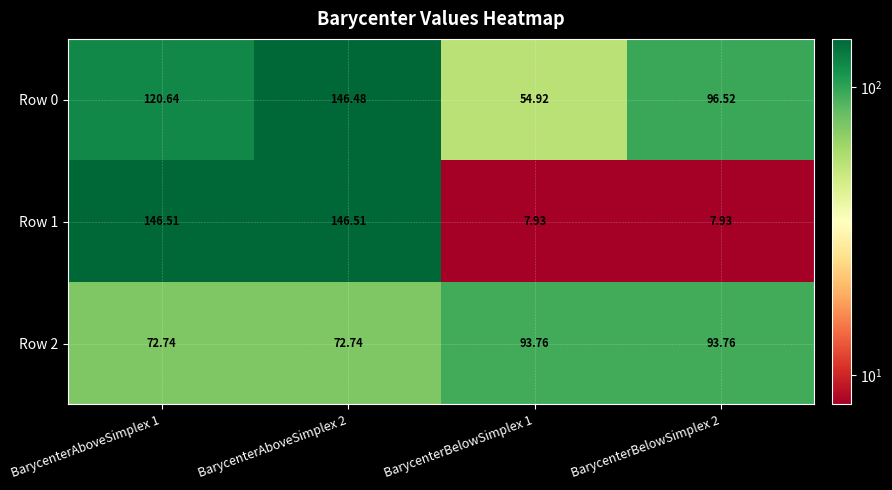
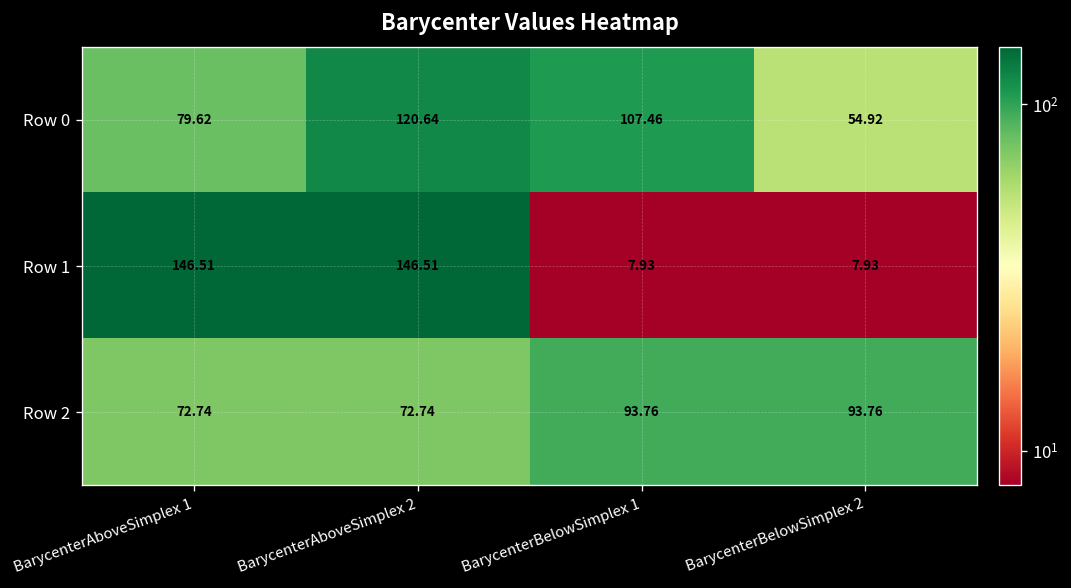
  {
    "Row 0": {
-     "BarycenterAboveSimplex 1": 120.64,
-     "BarycenterAboveSimplex 2": 146.48,
-     "BarycenterBelowSimplex 1": 54.92,
-     "BarycenterBelowSimplex 2": 96.52
+     "BarycenterAboveSimplex 1": 79.62,
+     "BarycenterAboveSimplex 2": 120.64,
+     "BarycenterBelowSimplex 1": 107.46,
+     "BarycenterBelowSimplex 2": 54.92
    },
    "Row 1": {
      "BarycenterAboveSimplex 1": 146.51,
      "BarycenterAboveSimplex 2": 146.51,
      "BarycenterBelowSimplex 1": 7.93,
      "BarycenterBelowSimplex 2": 7.93
    },
    "Row 2": {
      "BarycenterAboveSimplex 1": 72.74,
      "BarycenterAboveSimplex 2": 72.74,
      "BarycenterBelowSimplex 1": 93.76,
      "BarycenterBelowSimplex 2": 93.76
    }
  }
